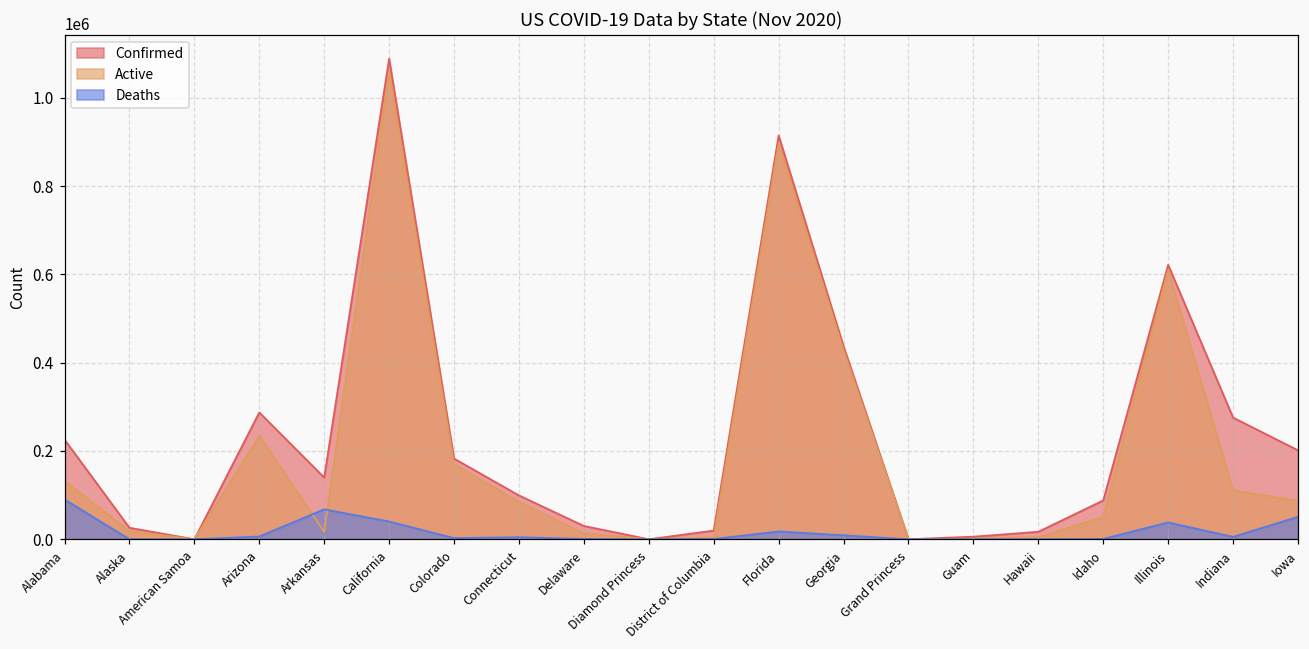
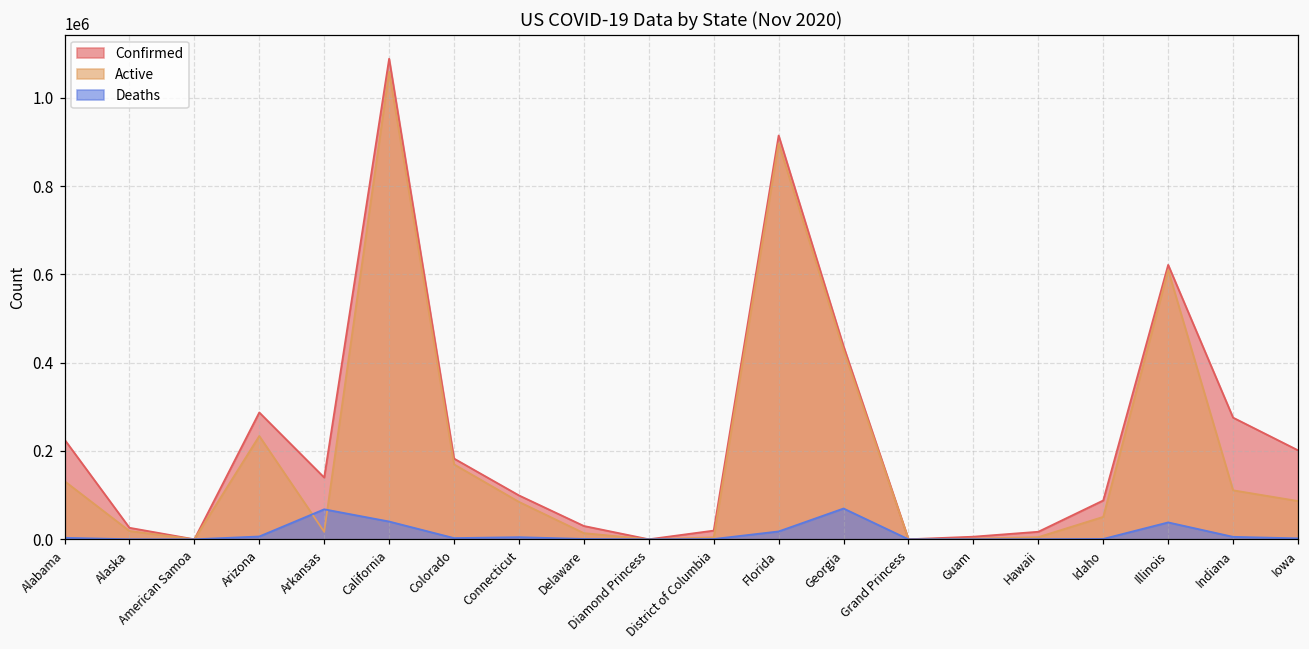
  {
    "Deaths": {
-     "Alabama": 90000,
+     "Alabama": 0,
      "Alaska": 0,
      "Arizona": 10000,
      "Arkansas": 70000,
      "California": 40000,
      "Colorado": 0,
      "Connecticut": 0,
      "Delaware": 0,
      "Florida": 20000,
-     "Georgia": 10000,
+     "Georgia": 70000,
      "Idaho": 0,
      "Illinois": 40000,
      "Indiana": 10000,
-     "Iowa": 50000
+     "Iowa": 0
    }
  }
